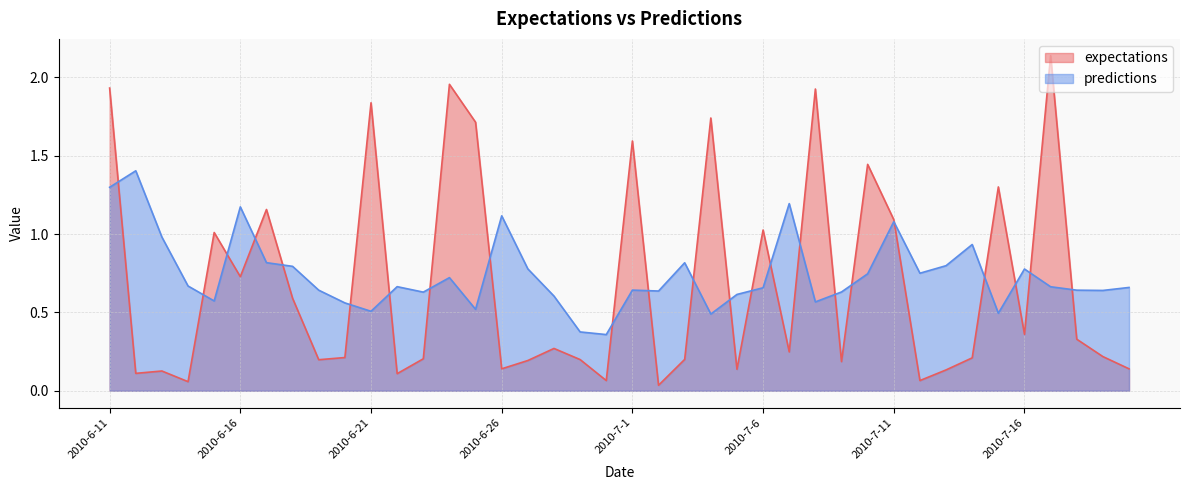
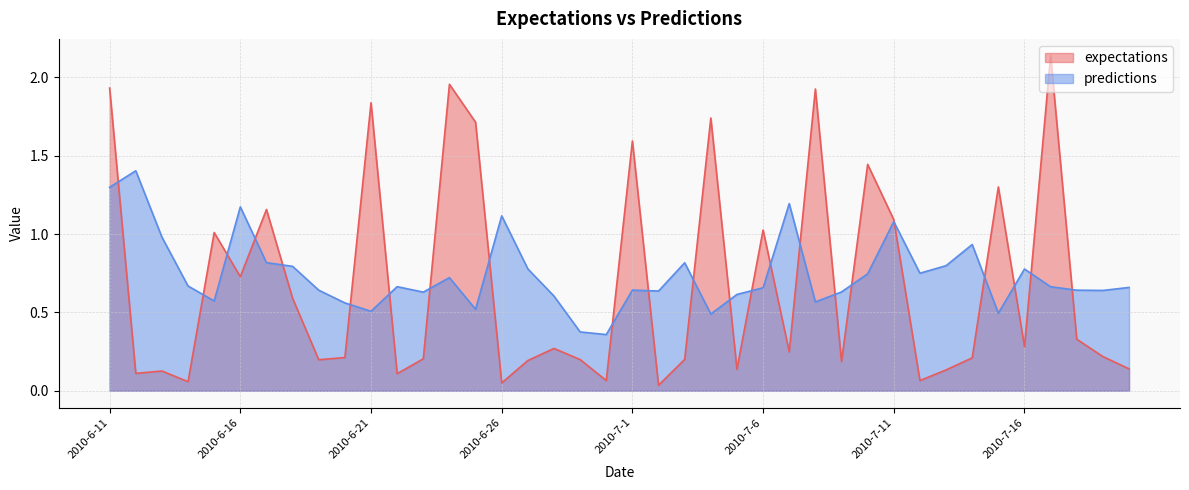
  {
    "expectations": {
      "2010-6-11": 1.93,
      "2010-6-16": 0.73,
      "2010-6-21": 1.84,
-     "2010-6-26": 0.14,
+     "2010-6-26": 0.05,
      "2010-7-1": 1.59,
      "2010-7-6": 1.03,
-     "2010-7-16": 0.36
+     "2010-7-16": 0.28
    },
    "predictions": {
      "2010-6-11": 1.30,
      "2010-6-16": 1.17,
      "2010-6-21": 0.51,
      "2010-6-26": 1.12,
      "2010-7-1": 0.64,
      "2010-7-6": 0.66,
      "2010-7-16": 0.78
    }
  }
